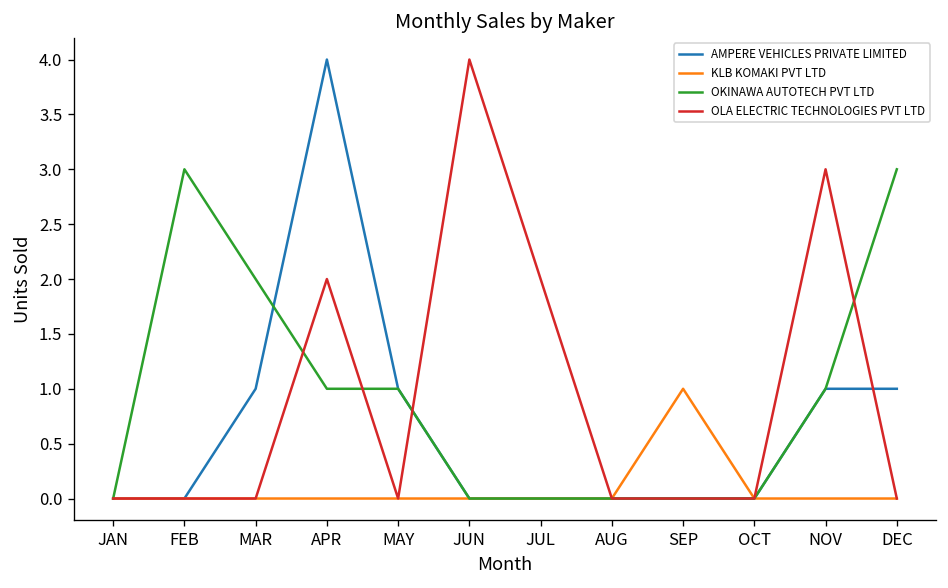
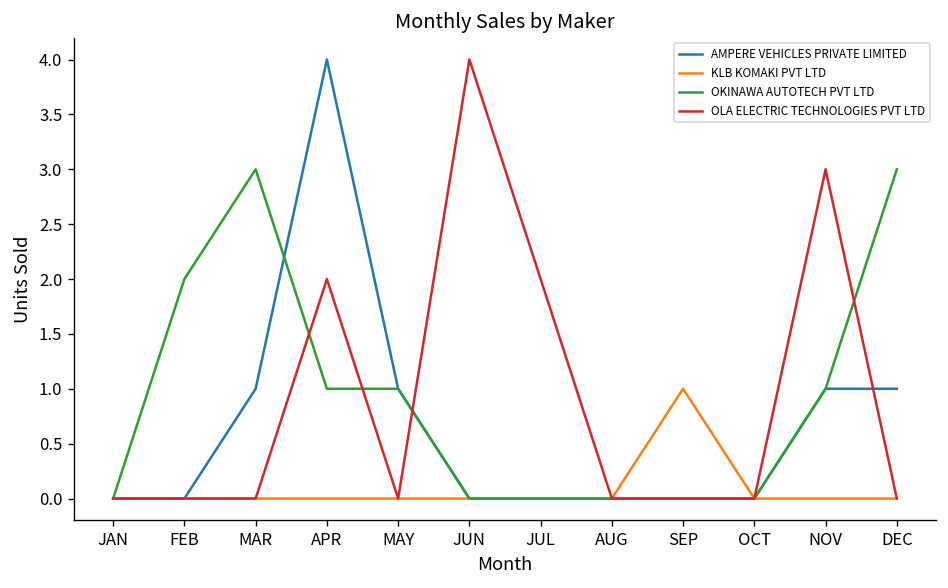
  {
    "AMPERE VEHICLES PRIVATE LIMITED": {
      "MAR": 1,
      "APR": 4,
      "DEC": 1
    },
    "KLB KOMAKI PVT LTD": {
      "APR": 0,
      "SEP": 1,
      "NOV": 0
    },
    "OKINAWA AUTOTECH PVT LTD": {
-     "FEB": 3,
-     "MAR": 2,
+     "FEB": 2,
+     "MAR": 3,
      "APR": 1,
      "DEC": 3
    },
    "OLA ELECTRIC TECHNOLOGIES PVT LTD": {
      "APR": 2,
      "JUN": 4,
      "JUL": 2,
      "NOV": 3
    }
  }
